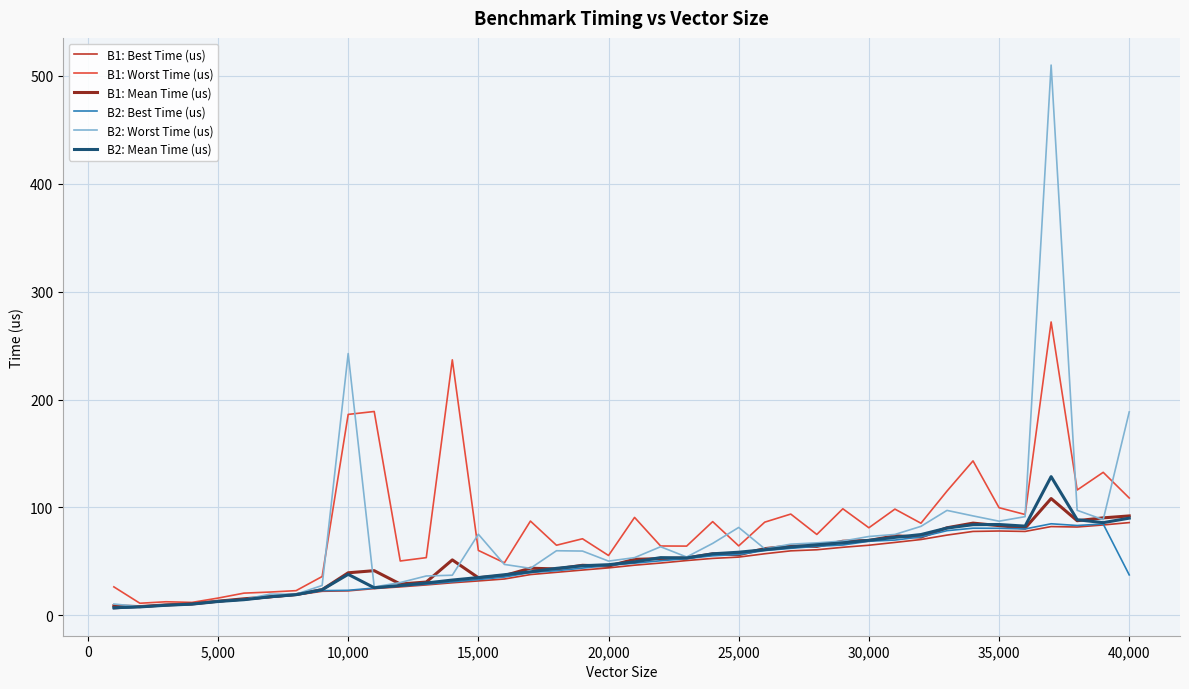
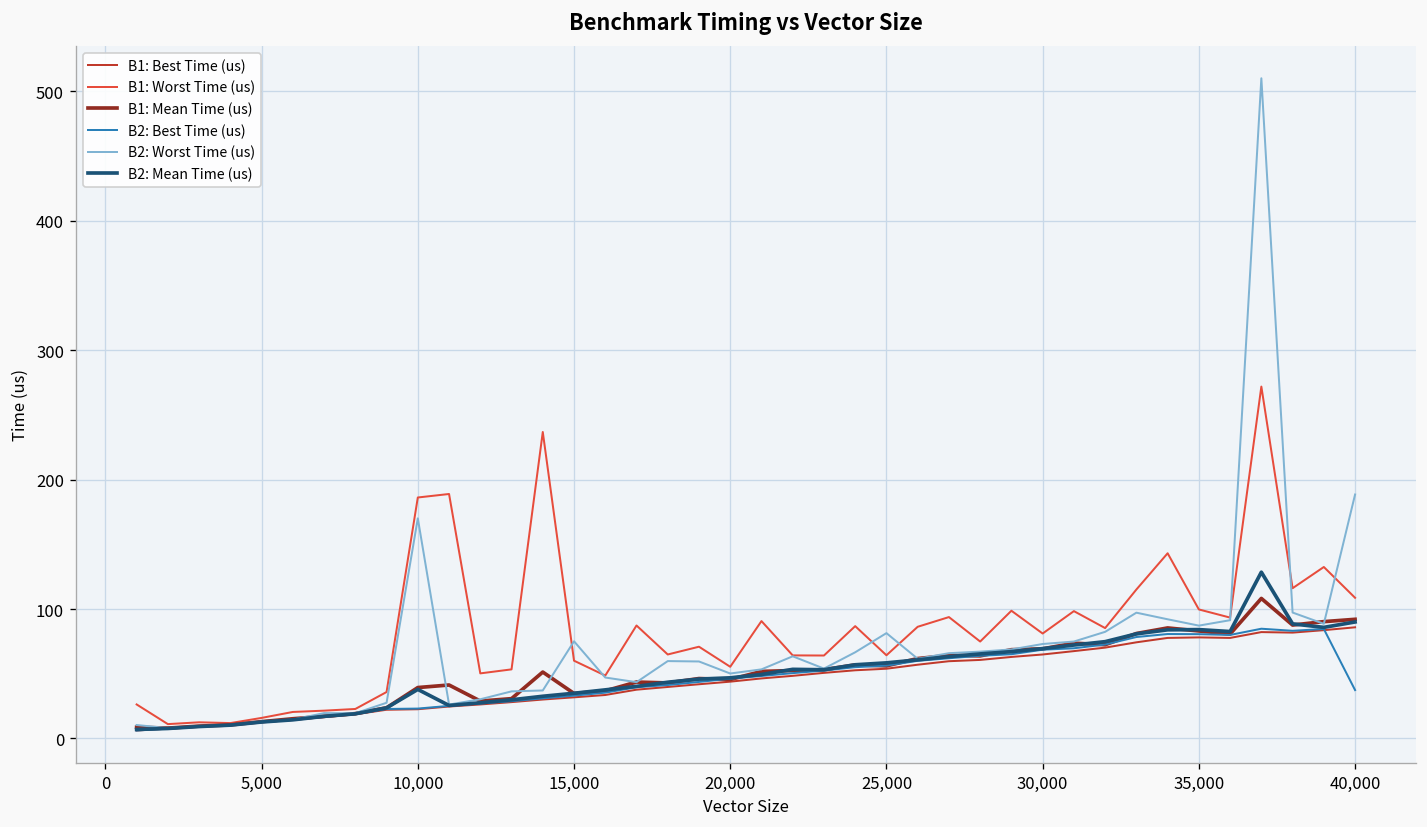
  {
    "B2: Best Time (us)": {
      "35,000": 81,
      "40,000": 37
    },
    "B2: Worst Time (us)": {
-     "10,000": 243,
+     "10,000": 170,
      "15,000": 75,
      "20,000": 50,
      "25,000": 81,
      "30,000": 73,
      "35,000": 87,
      "40,000": 189
    }
  }
